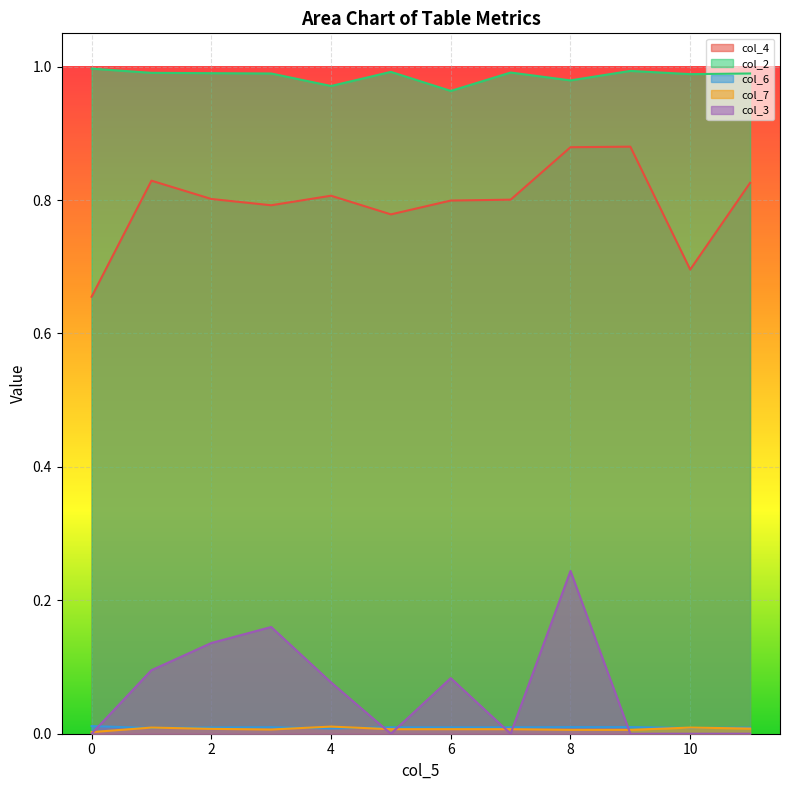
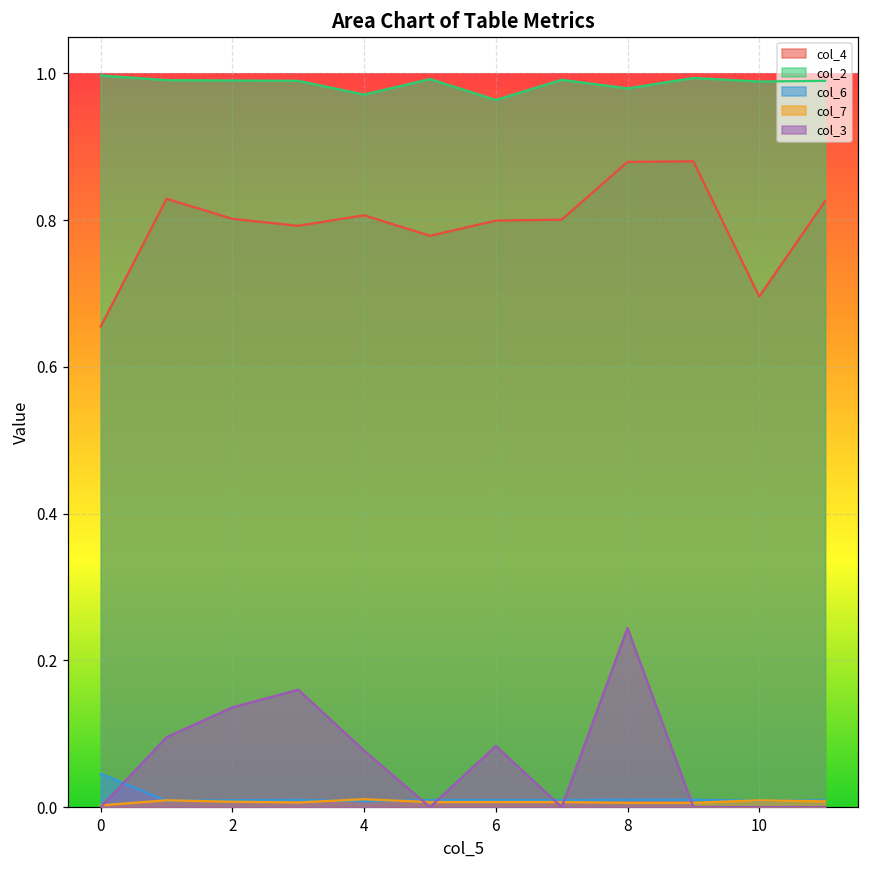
  {
    "col_4": {
      "0": 0.66,
      "2": 0.80,
      "4": 0.81,
      "6": 0.80,
      "8": 0.88,
      "10": 0.70
    },
    "col_2": {
      "0": 1.00,
      "2": 0.99,
      "4": 0.97,
      "6": 0.96,
      "8": 0.98,
      "10": 0.99
    },
    "col_6": {
-     "0": 0.01,
+     "0": 0.05,
      "8": 0.01
    },
    "col_7": {
      "8": 0.01
    },
    "col_3": {
      "2": 0.14,
      "4": 0.08,
      "6": 0.08,
      "8": 0.24,
      "10": 0.00
    }
  }
